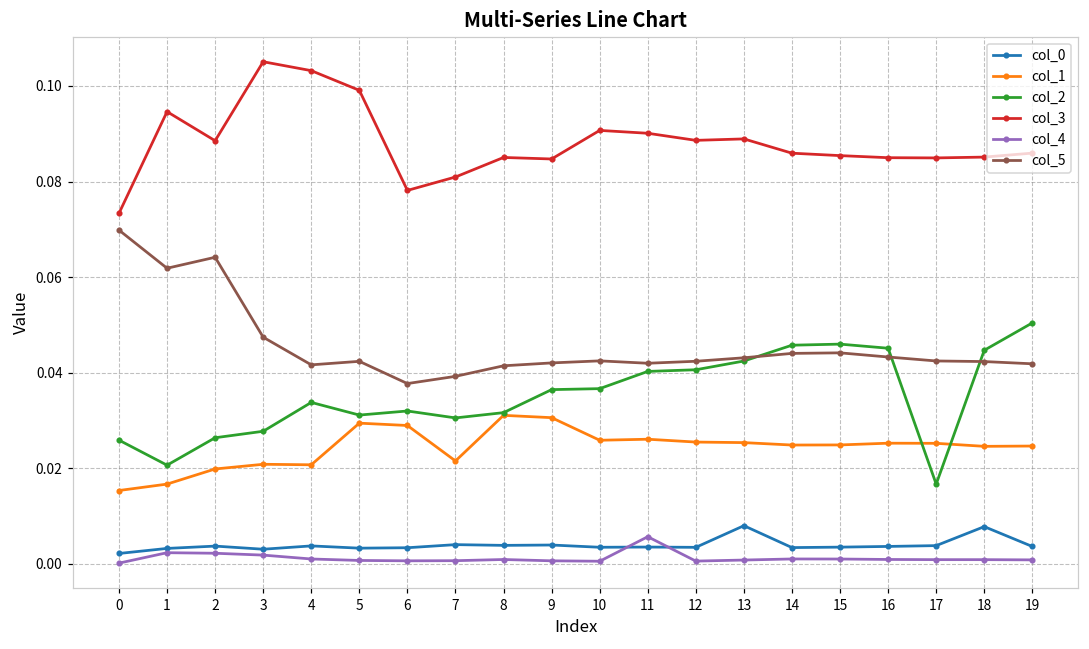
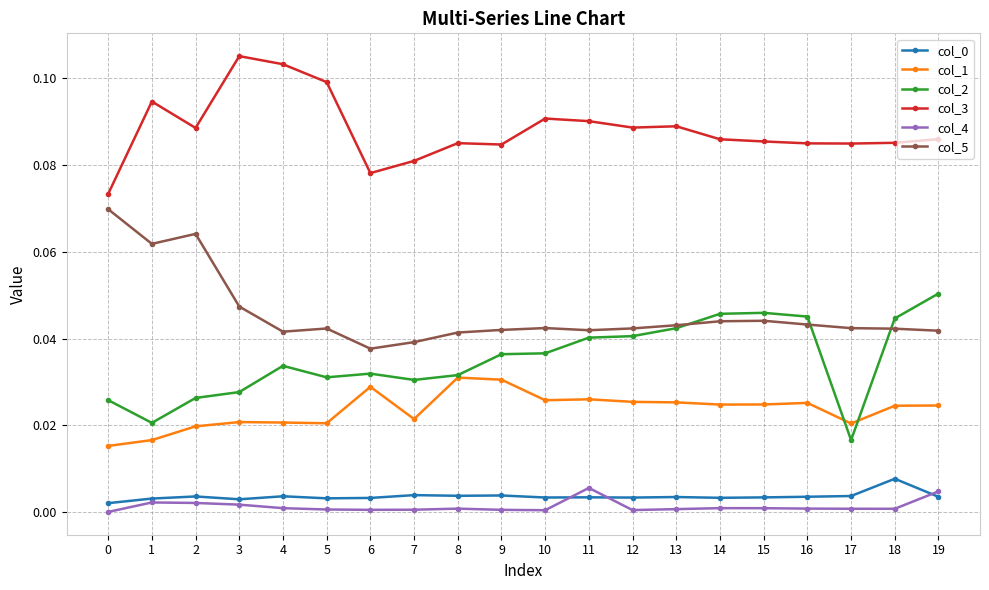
  {
    "col_0": {
      "0": 0.002,
      "1": 0.003,
      "2": 0.004,
      "3": 0.003,
      "4": 0.004,
      "5": 0.003,
      "6": 0.003,
      "7": 0.004,
      "8": 0.004,
      "9": 0.004,
      "10": 0.003,
      "11": 0.003,
      "12": 0.003,
-     "13": 0.008,
+     "13": 0.004,
      "14": 0.003,
      "15": 0.003,
      "16": 0.004,
      "17": 0.004,
      "18": 0.008,
      "19": 0.004
    },
    "col_1": {
      "0": 0.015,
      "1": 0.017,
      "2": 0.020,
      "3": 0.021,
      "4": 0.021,
-     "5": 0.029,
+     "5": 0.021,
      "6": 0.029,
      "7": 0.021,
      "9": 0.031,
      "10": 0.026,
      "11": 0.026,
      "12": 0.025,
      "13": 0.025,
      "14": 0.025,
      "15": 0.025,
      "16": 0.025,
-     "17": 0.025,
+     "17": 0.020,
      "18": 0.025,
      "19": 0.025
    },
    "col_2": {
      "0": 0.026,
      "1": 0.021,
      "2": 0.026,
      "3": 0.028,
      "4": 0.034,
      "5": 0.031,
      "6": 0.032,
      "7": 0.030,
      "9": 0.036,
      "10": 0.037,
      "11": 0.040,
      "12": 0.041,
      "13": 0.042,
      "14": 0.046,
      "15": 0.046,
      "16": 0.045,
      "17": 0.017,
      "18": 0.045,
      "19": 0.050
    },
    "col_3": {
      "0": 0.073,
      "1": 0.095,
      "2": 0.089,
      "3": 0.105,
      "4": 0.103,
      "5": 0.099,
      "6": 0.078,
      "7": 0.081,
      "8": 0.085,
      "9": 0.085,
      "10": 0.091,
      "11": 0.090,
      "12": 0.089,
      "13": 0.089,
      "14": 0.086,
      "15": 0.085,
      "16": 0.085,
      "17": 0.085,
      "18": 0.085
    },
    "col_4": {
      "0": 0.000,
      "1": 0.002,
      "2": 0.002,
      "3": 0.002,
      "4": 0.001,
      "5": 0.001,
      "6": 0.001,
      "7": 0.001,
      "8": 0.001,
      "9": 0.001,
      "10": 0.000,
      "11": 0.006,
      "12": 0.001,
      "13": 0.001,
      "14": 0.001,
      "15": 0.001,
      "16": 0.001,
      "17": 0.001,
      "18": 0.001,
-     "19": 0.001
+     "19": 0.005
    },
    "col_5": {
      "0": 0.070,
      "1": 0.062,
      "2": 0.064,
      "3": 0.047,
      "4": 0.042,
      "5": 0.042,
      "6": 0.038,
      "7": 0.039,
      "8": 0.041,
      "9": 0.042,
      "10": 0.042,
      "11": 0.042,
      "12": 0.042,
      "13": 0.043,
      "14": 0.044,
      "15": 0.044,
      "16": 0.043,
      "17": 0.042,
      "18": 0.042,
      "19": 0.042
    }
  }
